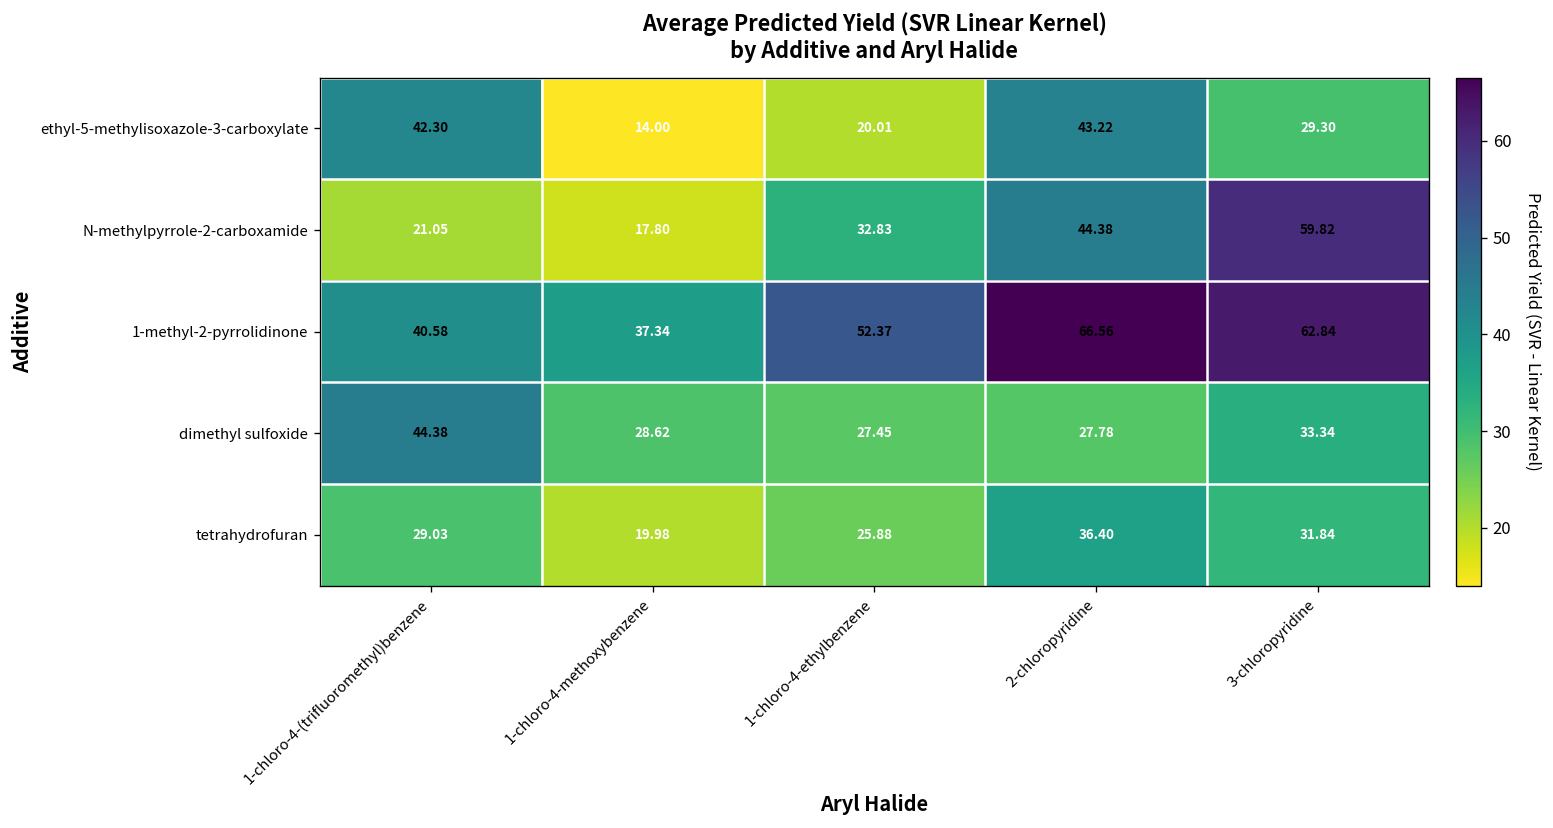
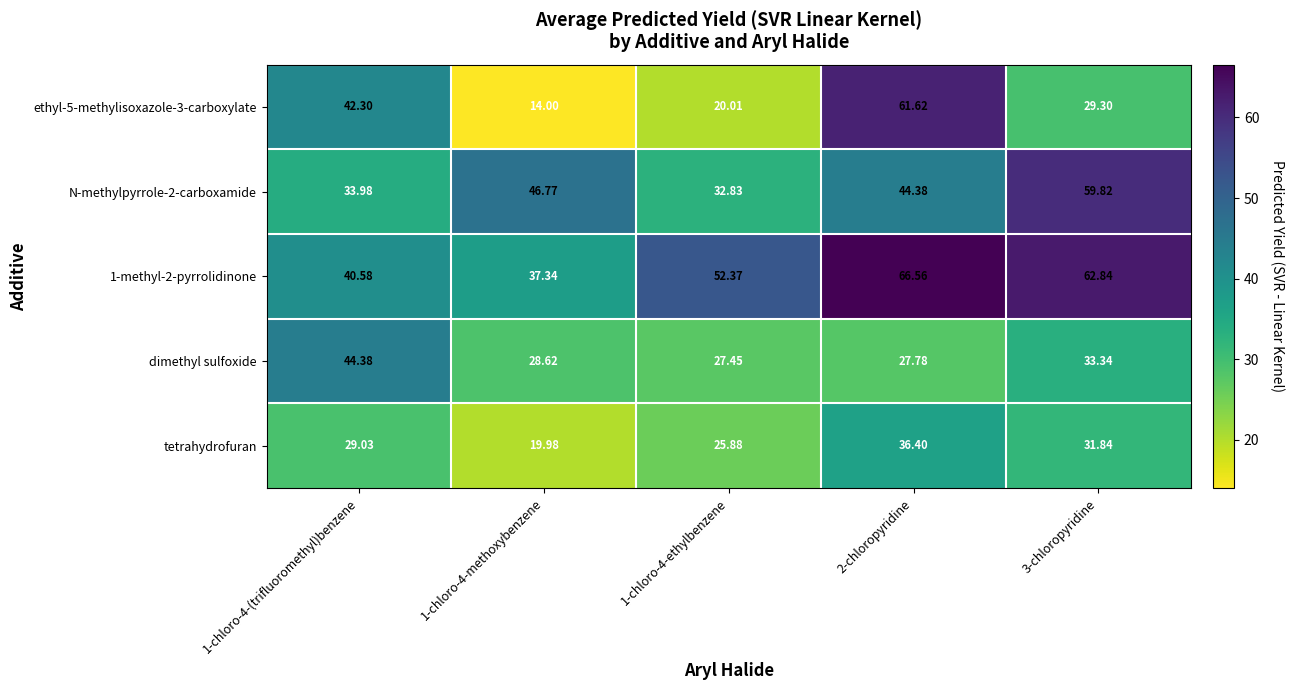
  {
    "ethyl-5-methylisoxazole-3-carboxylate": {
      "1-chloro-4-(trifluoromethyl)benzene": 42.30,
      "1-chloro-4-methoxybenzene": 14.00,
      "1-chloro-4-ethylbenzene": 20.01,
-     "2-chloropyridine": 43.22,
+     "2-chloropyridine": 61.62,
      "3-chloropyridine": 29.30
    },
    "N-methylpyrrole-2-carboxamide": {
-     "1-chloro-4-(trifluoromethyl)benzene": 21.05,
-     "1-chloro-4-methoxybenzene": 17.80,
+     "1-chloro-4-(trifluoromethyl)benzene": 33.98,
+     "1-chloro-4-methoxybenzene": 46.77,
      "1-chloro-4-ethylbenzene": 32.83,
      "2-chloropyridine": 44.38,
      "3-chloropyridine": 59.82
    },
    "1-methyl-2-pyrrolidinone": {
      "1-chloro-4-(trifluoromethyl)benzene": 40.58,
      "1-chloro-4-methoxybenzene": 37.34,
      "1-chloro-4-ethylbenzene": 52.37,
      "2-chloropyridine": 66.56,
      "3-chloropyridine": 62.84
    },
    "dimethyl sulfoxide": {
      "1-chloro-4-(trifluoromethyl)benzene": 44.38,
      "1-chloro-4-methoxybenzene": 28.62,
      "1-chloro-4-ethylbenzene": 27.45,
      "2-chloropyridine": 27.78,
      "3-chloropyridine": 33.34
    },
    "tetrahydrofuran": {
      "1-chloro-4-(trifluoromethyl)benzene": 29.03,
      "1-chloro-4-methoxybenzene": 19.98,
      "1-chloro-4-ethylbenzene": 25.88,
      "2-chloropyridine": 36.40,
      "3-chloropyridine": 31.84
    }
  }
